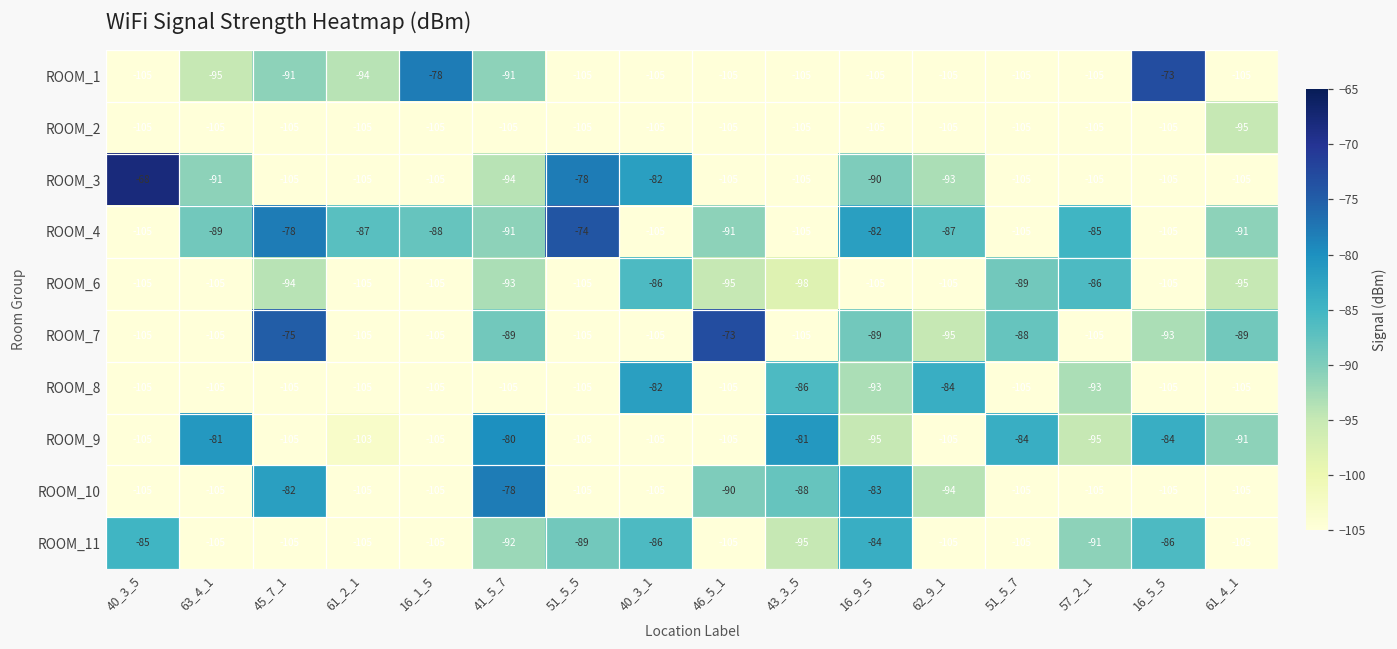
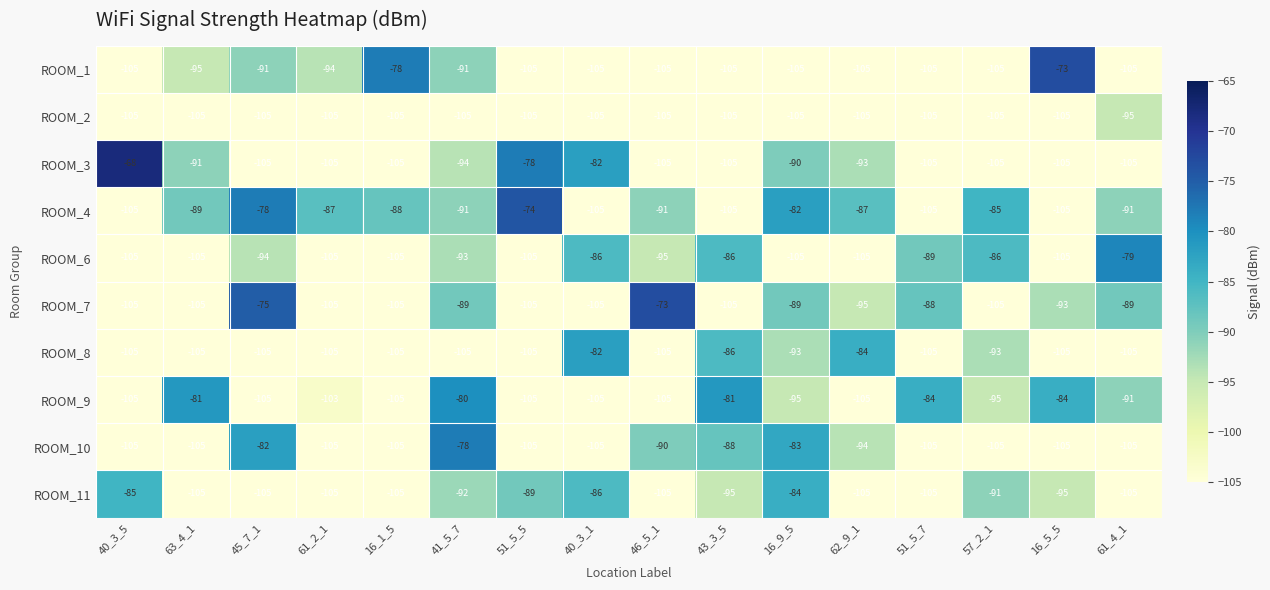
  {
    "ROOM_1": {
      "63_4_1": -95,
      "45_7_1": -91,
      "61_2_1": -94,
      "16_1_5": -78,
      "41_5_7": -91,
      "16_5_5": -73
    },
    "ROOM_2": {
      "61_4_1": -95
    },
    "ROOM_3": {
      "40_3_5": -68,
      "63_4_1": -91,
      "41_5_7": -94,
      "51_5_5": -78,
      "40_3_1": -82,
      "16_9_5": -90,
      "62_9_1": -93
    },
    "ROOM_4": {
      "63_4_1": -89,
      "45_7_1": -78,
      "61_2_1": -87,
      "16_1_5": -88,
      "41_5_7": -91,
      "51_5_5": -74,
      "46_5_1": -91,
      "16_9_5": -82,
      "62_9_1": -87,
      "57_2_1": -85,
      "61_4_1": -91
    },
    "ROOM_6": {
      "45_7_1": -94,
      "41_5_7": -93,
      "40_3_1": -86,
      "46_5_1": -95,
-     "43_3_5": -98,
+     "43_3_5": -86,
      "51_5_7": -89,
      "57_2_1": -86,
-     "61_4_1": -95
+     "61_4_1": -79
    },
    "ROOM_7": {
      "45_7_1": -75,
      "41_5_7": -89,
      "46_5_1": -73,
      "16_9_5": -89,
      "62_9_1": -95,
      "51_5_7": -88,
      "16_5_5": -93,
      "61_4_1": -89
    },
    "ROOM_8": {
      "40_3_1": -82,
      "43_3_5": -86,
      "16_9_5": -93,
      "62_9_1": -84,
      "57_2_1": -93
    },
    "ROOM_9": {
      "63_4_1": -81,
      "61_2_1": -103,
      "41_5_7": -80,
      "43_3_5": -81,
      "16_9_5": -95,
      "51_5_7": -84,
      "57_2_1": -95,
      "16_5_5": -84,
      "61_4_1": -91
    },
    "ROOM_10": {
      "45_7_1": -82,
      "41_5_7": -78,
      "46_5_1": -90,
      "43_3_5": -88,
      "16_9_5": -83,
      "62_9_1": -94
    },
    "ROOM_11": {
      "40_3_5": -85,
      "41_5_7": -92,
      "51_5_5": -89,
      "40_3_1": -86,
      "43_3_5": -95,
      "16_9_5": -84,
      "57_2_1": -91,
-     "16_5_5": -86
+     "16_5_5": -95
    }
  }
